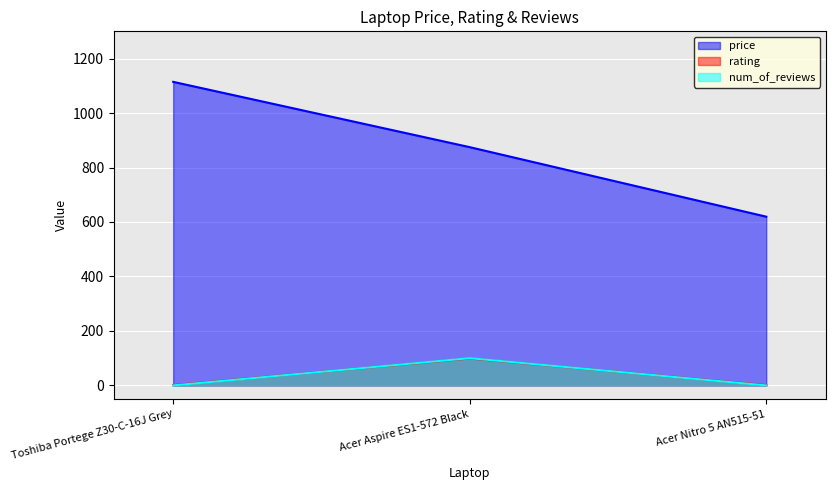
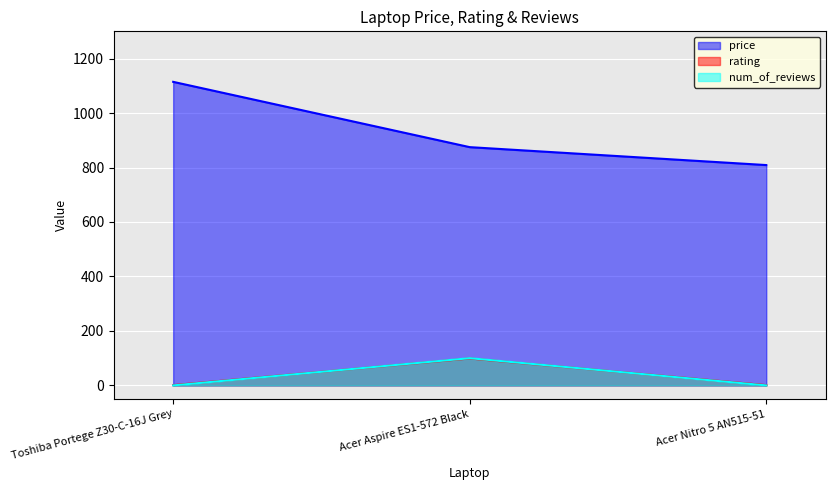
  {
    "price": {
      "Toshiba Portege Z30-C-16J Grey": 1110,
      "Acer Aspire ES1-572 Black": 870,
-     "Acer Nitro 5 AN515-51": 620
+     "Acer Nitro 5 AN515-51": 810
    },
    "num_of_reviews": {
      "Toshiba Portege Z30-C-16J Grey": 0,
      "Acer Aspire ES1-572 Black": 100,
      "Acer Nitro 5 AN515-51": 0
    }
  }
